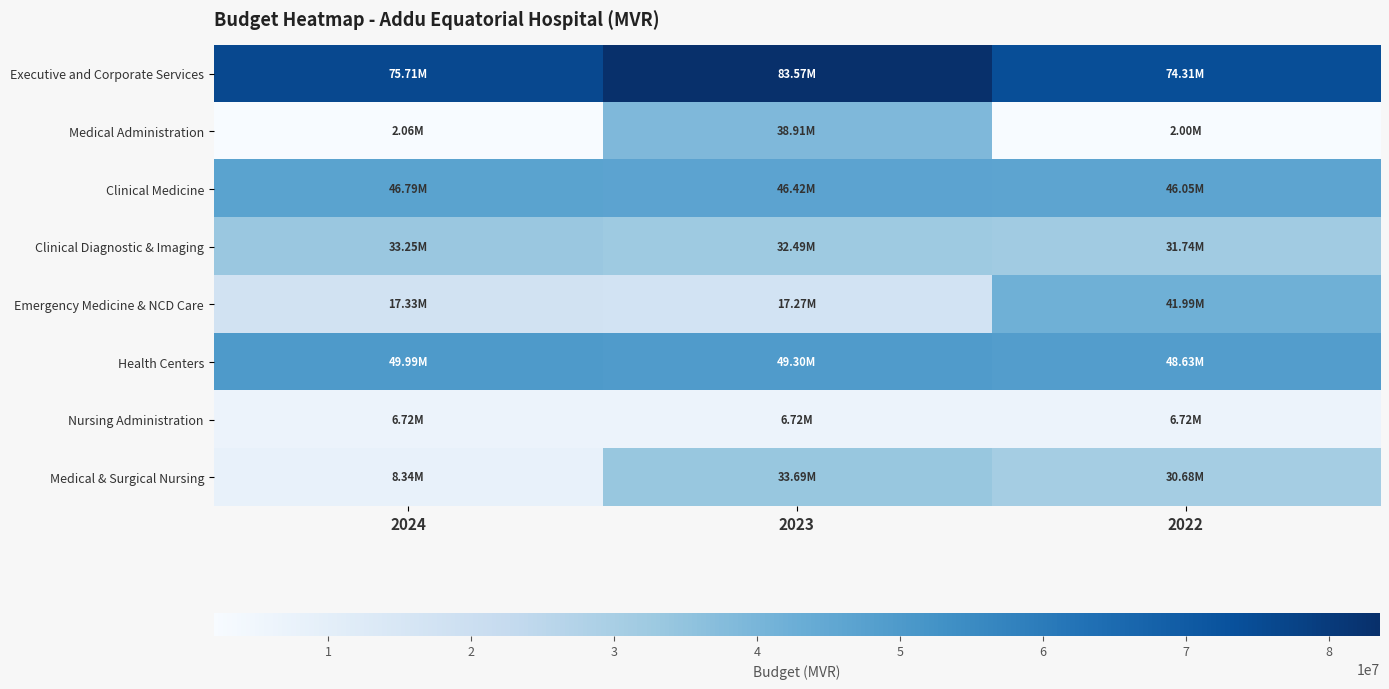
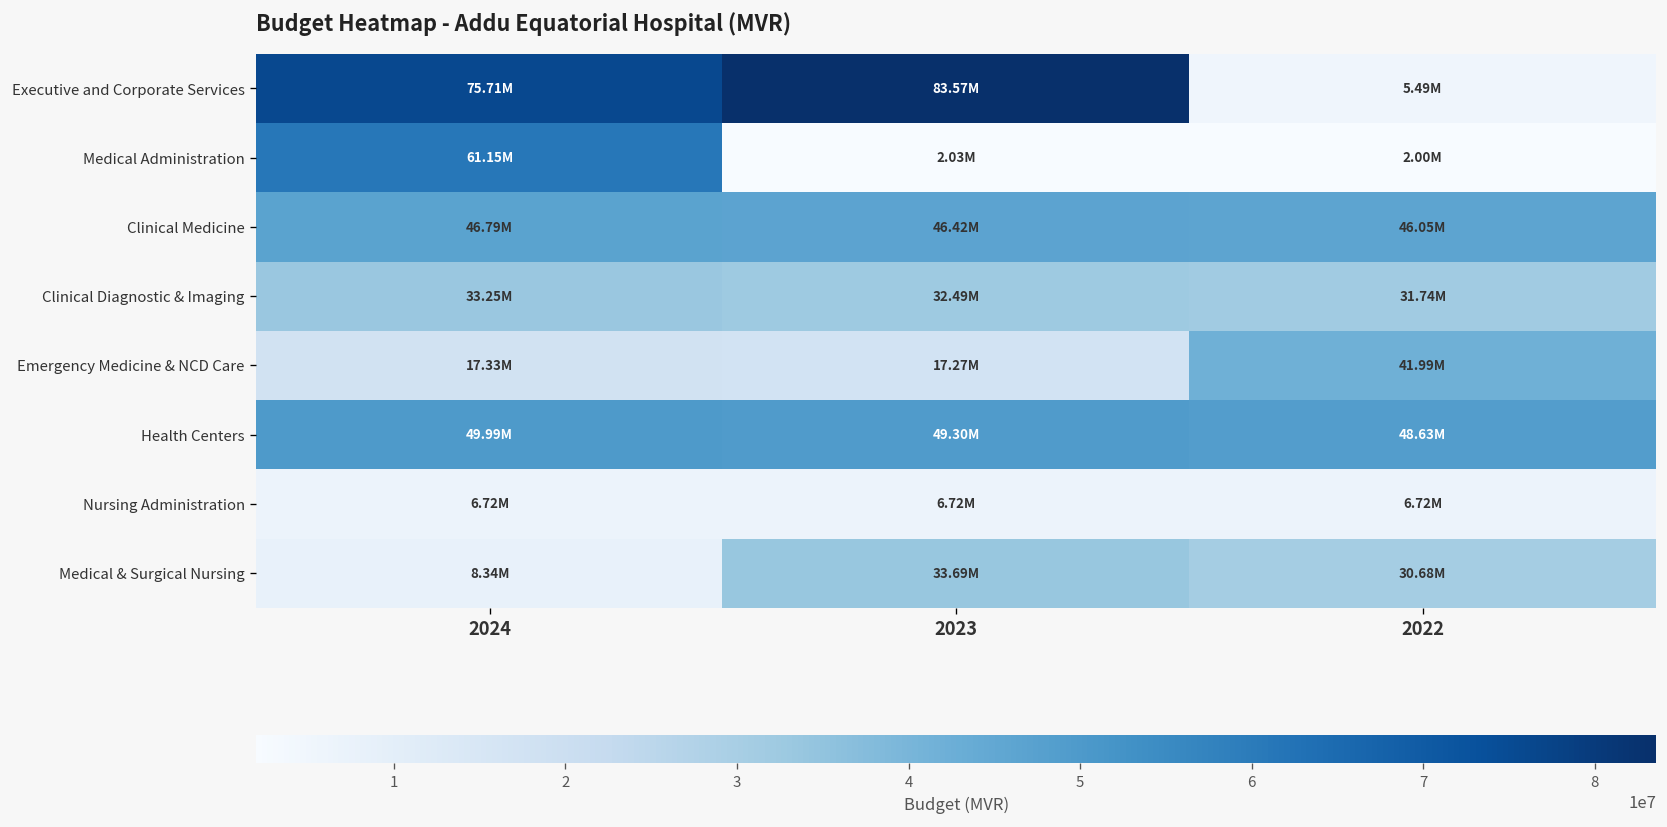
  {
    "Executive and Corporate Services": {
      "2024": "75.71M",
      "2023": "83.57M",
-     "2022": "74.31M"
+     "2022": "5.49M"
    },
    "Medical Administration": {
-     "2024": "2.06M",
-     "2023": "38.91M",
+     "2024": "61.15M",
+     "2023": "2.03M",
      "2022": "2.00M"
    },
    "Clinical Medicine": {
      "2024": "46.79M",
      "2023": "46.42M",
      "2022": "46.05M"
    },
    "Clinical Diagnostic & Imaging": {
      "2024": "33.25M",
      "2023": "32.49M",
      "2022": "31.74M"
    },
    "Emergency Medicine & NCD Care": {
      "2024": "17.33M",
      "2023": "17.27M",
      "2022": "41.99M"
    },
    "Health Centers": {
      "2024": "49.99M",
      "2023": "49.30M",
      "2022": "48.63M"
    },
    "Nursing Administration": {
      "2024": "6.72M",
      "2023": "6.72M",
      "2022": "6.72M"
    },
    "Medical & Surgical Nursing": {
      "2024": "8.34M",
      "2023": "33.69M",
      "2022": "30.68M"
    }
  }
